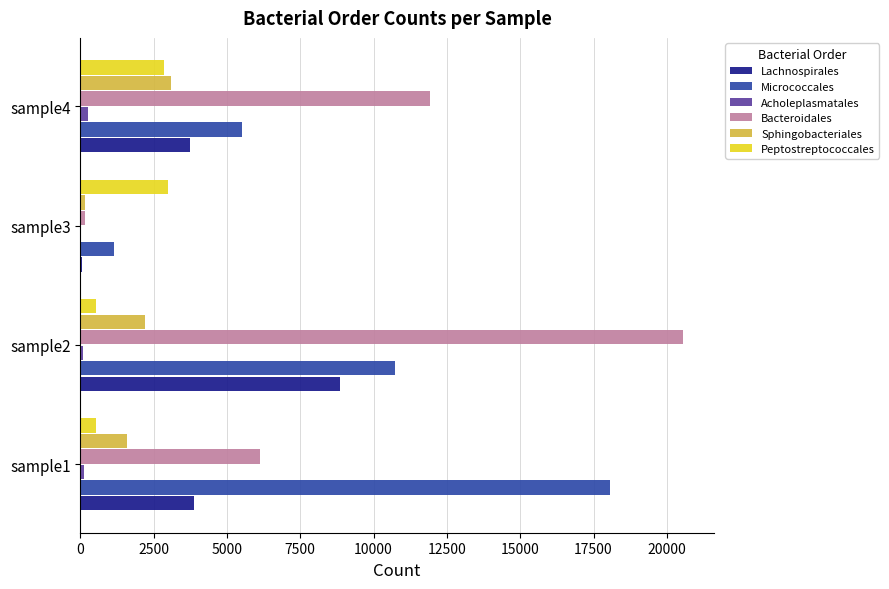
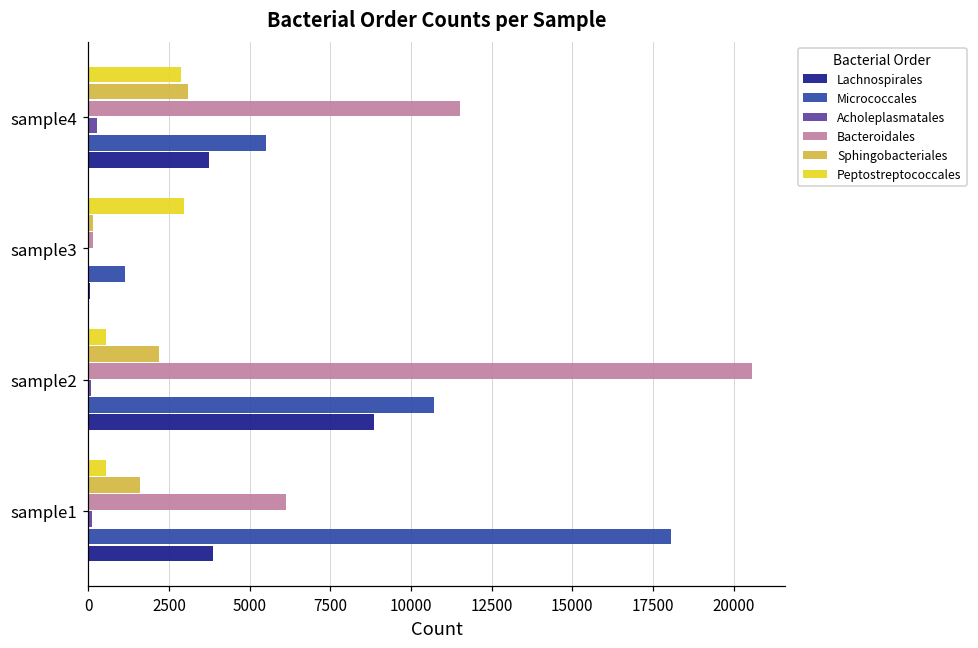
  {
    "Bacteroidales": {
-     "sample4": 11900,
+     "sample4": 11500,
      "sample3": 200,
      "sample2": 20600,
      "sample1": 6100
    }
  }
